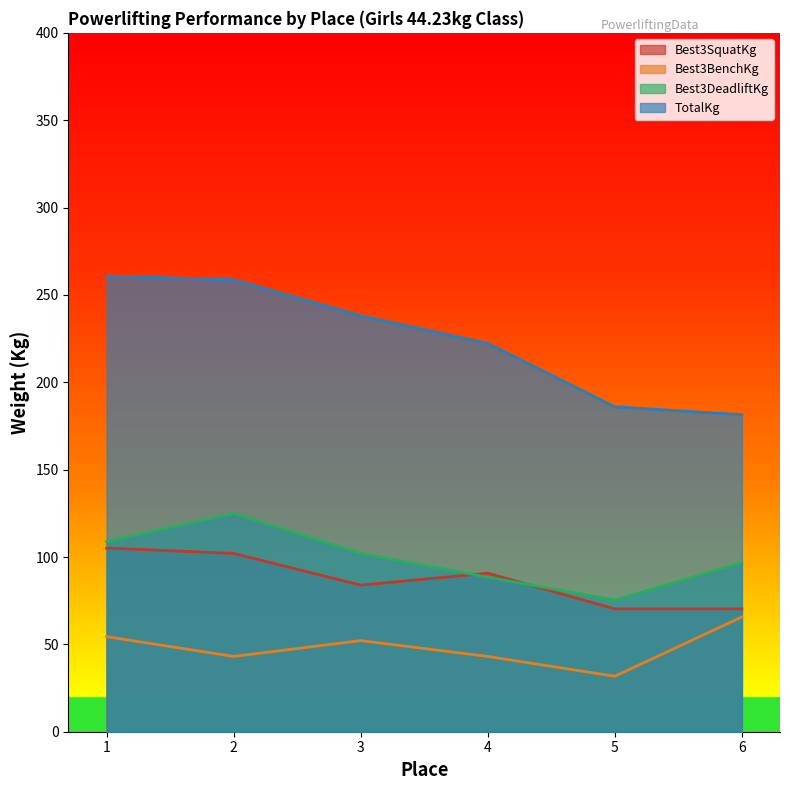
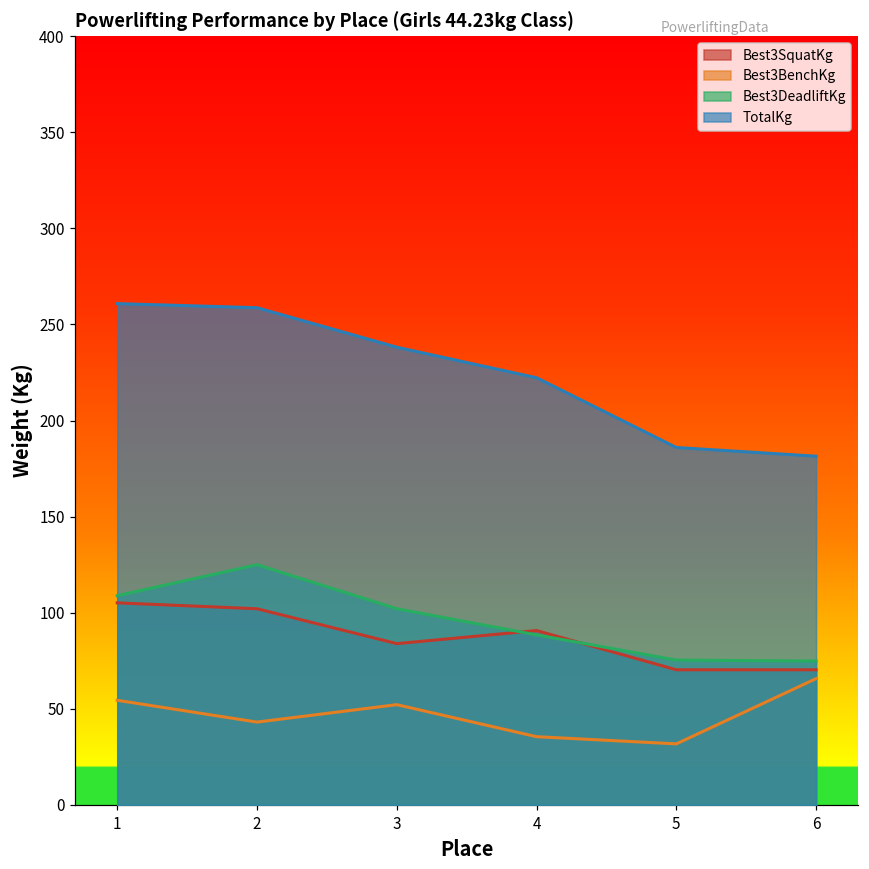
  {
    "Best3SquatKg": {
      "1": 105,
      "2": 102,
      "3": 84,
      "4": 91,
      "5": 70,
      "6": 70
    },
    "Best3BenchKg": {
      "1": 54,
      "2": 43,
      "3": 52,
-     "4": 43,
+     "4": 35,
      "5": 32,
      "6": 66
    },
    "Best3DeadliftKg": {
      "1": 109,
      "2": 125,
      "3": 102,
      "4": 88,
      "5": 75,
-     "6": 97
+     "6": 75
    },
    "TotalKg": {
      "1": 261,
      "2": 259,
      "3": 238,
      "4": 222,
      "5": 186,
      "6": 181
    }
  }
